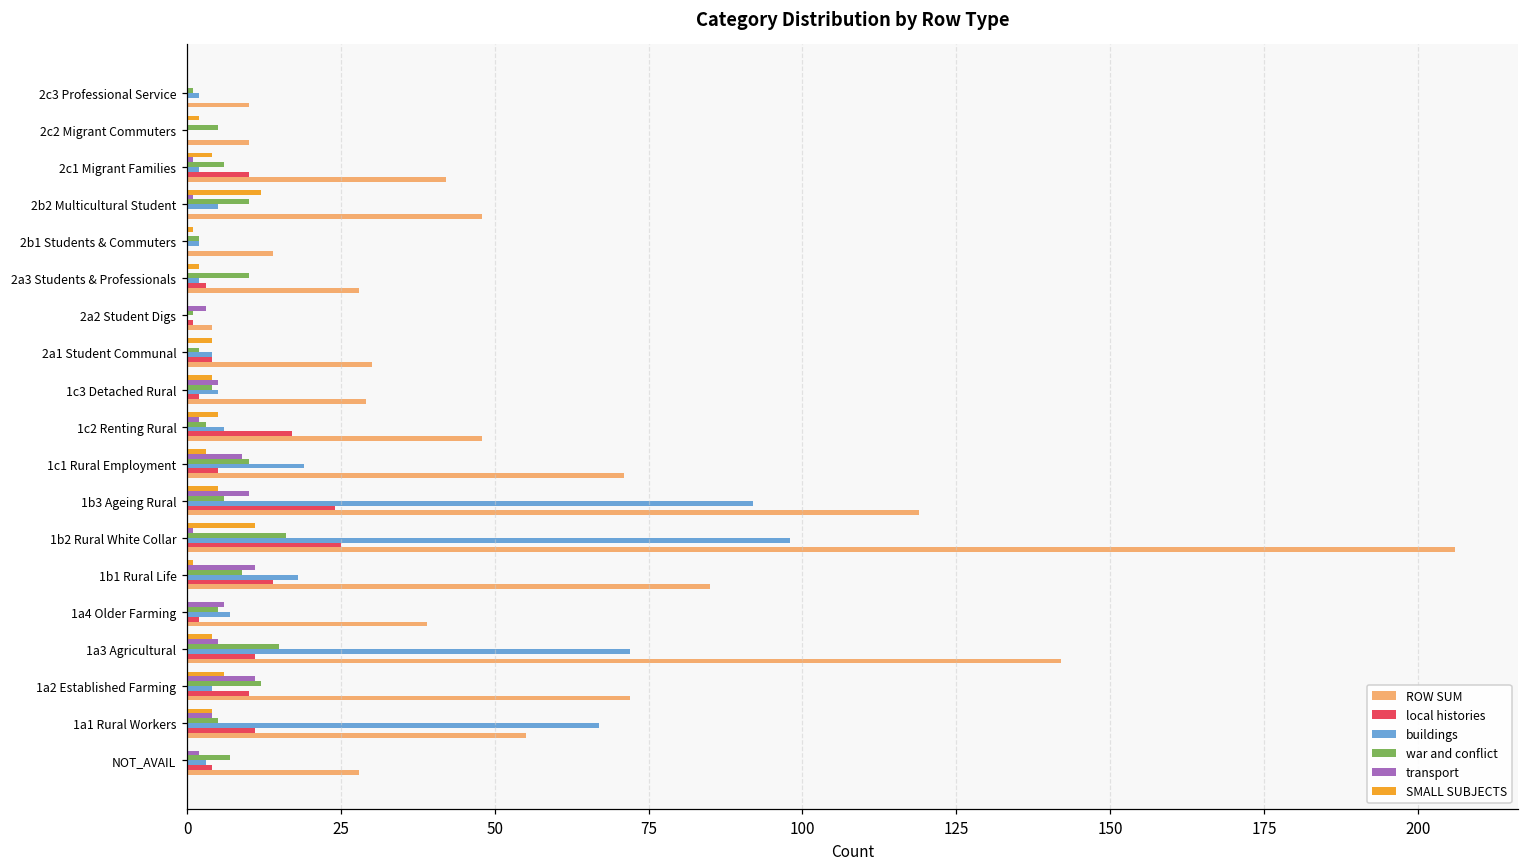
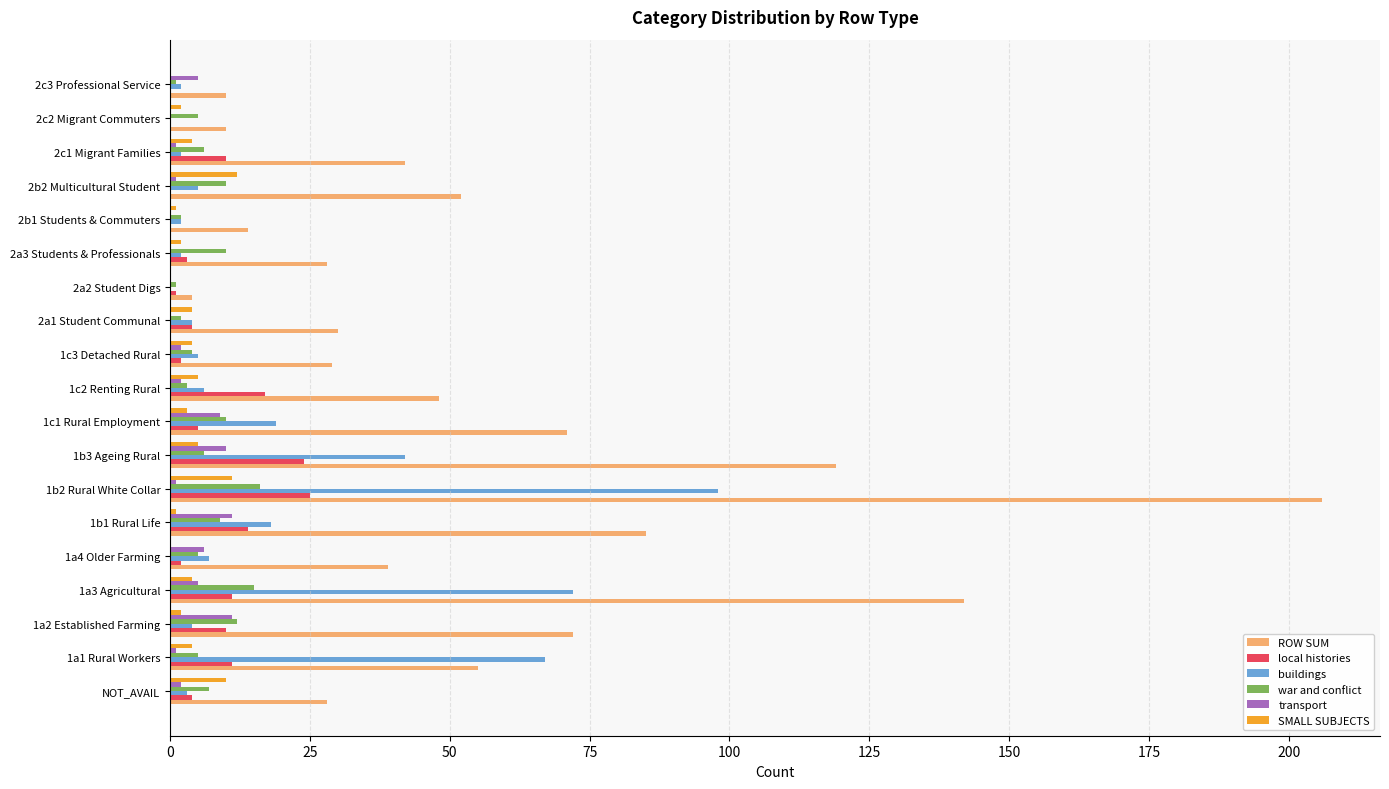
  {
    "ROW SUM": {
      "2c3 Professional Service": 10,
      "2c2 Migrant Commuters": 10,
      "2c1 Migrant Families": 42,
-     "2b2 Multicultural Student": 48,
+     "2b2 Multicultural Student": 52,
      "2b1 Students & Commuters": 14,
      "2a3 Students & Professionals": 28,
      "2a2 Student Digs": 4,
      "2a1 Student Communal": 30,
      "1c3 Detached Rural": 29,
      "1c2 Renting Rural": 48,
      "1c1 Rural Employment": 71,
      "1b3 Ageing Rural": 119,
      "1b2 Rural White Collar": 206,
      "1b1 Rural Life": 85,
      "1a4 Older Farming": 39,
      "1a3 Agricultural": 142,
      "1a2 Established Farming": 72,
      "1a1 Rural Workers": 55,
      "NOT_AVAIL": 28
    },
    "local histories": {
      "2c3 Professional Service": 0,
      "2c2 Migrant Commuters": 0,
      "2c1 Migrant Families": 10,
      "2b2 Multicultural Student": 0,
      "2b1 Students & Commuters": 0,
      "2a3 Students & Professionals": 3,
      "2a2 Student Digs": 1,
      "2a1 Student Communal": 4,
      "1c3 Detached Rural": 2,
      "1c2 Renting Rural": 17,
      "1c1 Rural Employment": 5,
      "1b3 Ageing Rural": 24,
      "1b2 Rural White Collar": 25,
      "1b1 Rural Life": 14,
      "1a4 Older Farming": 2,
      "1a3 Agricultural": 11,
      "1a2 Established Farming": 10,
      "1a1 Rural Workers": 11,
      "NOT_AVAIL": 4
    },
    "buildings": {
      "2c3 Professional Service": 2,
      "2c2 Migrant Commuters": 0,
      "2c1 Migrant Families": 2,
      "2b2 Multicultural Student": 5,
      "2b1 Students & Commuters": 2,
      "2a3 Students & Professionals": 2,
      "2a2 Student Digs": 0,
      "2a1 Student Communal": 4,
      "1c3 Detached Rural": 5,
      "1c2 Renting Rural": 6,
      "1c1 Rural Employment": 19,
-     "1b3 Ageing Rural": 92,
+     "1b3 Ageing Rural": 42,
      "1b2 Rural White Collar": 98,
      "1b1 Rural Life": 18,
      "1a4 Older Farming": 7,
      "1a3 Agricultural": 72,
      "1a2 Established Farming": 4,
      "1a1 Rural Workers": 67,
      "NOT_AVAIL": 3
    },
    "war and conflict": {
      "2c3 Professional Service": 1,
      "2c2 Migrant Commuters": 5,
      "2c1 Migrant Families": 6,
      "2b2 Multicultural Student": 10,
      "2b1 Students & Commuters": 2,
      "2a3 Students & Professionals": 10,
      "2a2 Student Digs": 1,
      "2a1 Student Communal": 2,
      "1c3 Detached Rural": 4,
      "1c2 Renting Rural": 3,
      "1c1 Rural Employment": 10,
      "1b3 Ageing Rural": 6,
      "1b2 Rural White Collar": 16,
      "1b1 Rural Life": 9,
      "1a4 Older Farming": 5,
      "1a3 Agricultural": 15,
      "1a2 Established Farming": 12,
      "1a1 Rural Workers": 5,
      "NOT_AVAIL": 7
    },
    "transport": {
-     "2c3 Professional Service": 0,
+     "2c3 Professional Service": 5,
      "2c2 Migrant Commuters": 0,
      "2c1 Migrant Families": 1,
      "2b2 Multicultural Student": 1,
      "2b1 Students & Commuters": 0,
      "2a3 Students & Professionals": 0,
-     "2a2 Student Digs": 3,
+     "2a2 Student Digs": 0,
      "2a1 Student Communal": 0,
-     "1c3 Detached Rural": 5,
+     "1c3 Detached Rural": 2,
      "1c2 Renting Rural": 2,
      "1c1 Rural Employment": 9,
      "1b3 Ageing Rural": 10,
      "1b2 Rural White Collar": 1,
      "1b1 Rural Life": 11,
      "1a4 Older Farming": 6,
      "1a3 Agricultural": 5,
      "1a2 Established Farming": 11,
-     "1a1 Rural Workers": 4,
+     "1a1 Rural Workers": 1,
      "NOT_AVAIL": 2
    },
    "SMALL SUBJECTS": {
      "2c3 Professional Service": 0,
      "2c2 Migrant Commuters": 2,
      "2c1 Migrant Families": 4,
      "2b2 Multicultural Student": 12,
      "2b1 Students & Commuters": 1,
      "2a3 Students & Professionals": 2,
      "2a2 Student Digs": 0,
      "2a1 Student Communal": 4,
      "1c3 Detached Rural": 4,
      "1c2 Renting Rural": 5,
      "1c1 Rural Employment": 3,
      "1b3 Ageing Rural": 5,
      "1b2 Rural White Collar": 11,
      "1b1 Rural Life": 1,
      "1a4 Older Farming": 0,
      "1a3 Agricultural": 4,
-     "1a2 Established Farming": 6,
+     "1a2 Established Farming": 2,
      "1a1 Rural Workers": 4,
-     "NOT_AVAIL": 0
+     "NOT_AVAIL": 10
    }
  }
